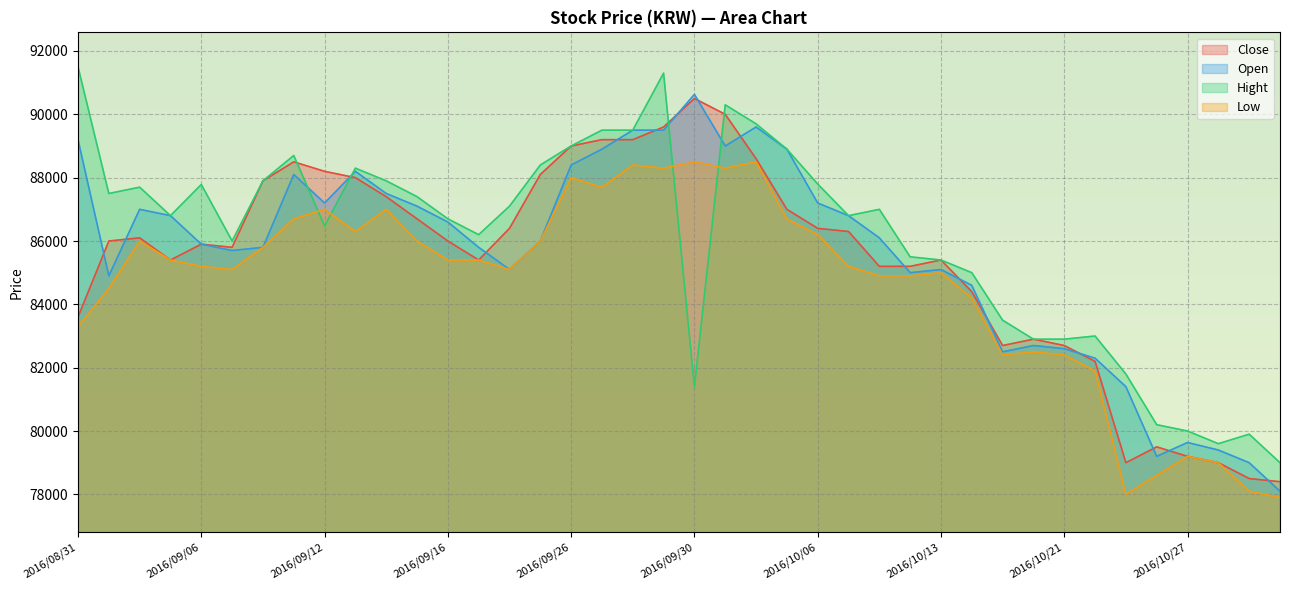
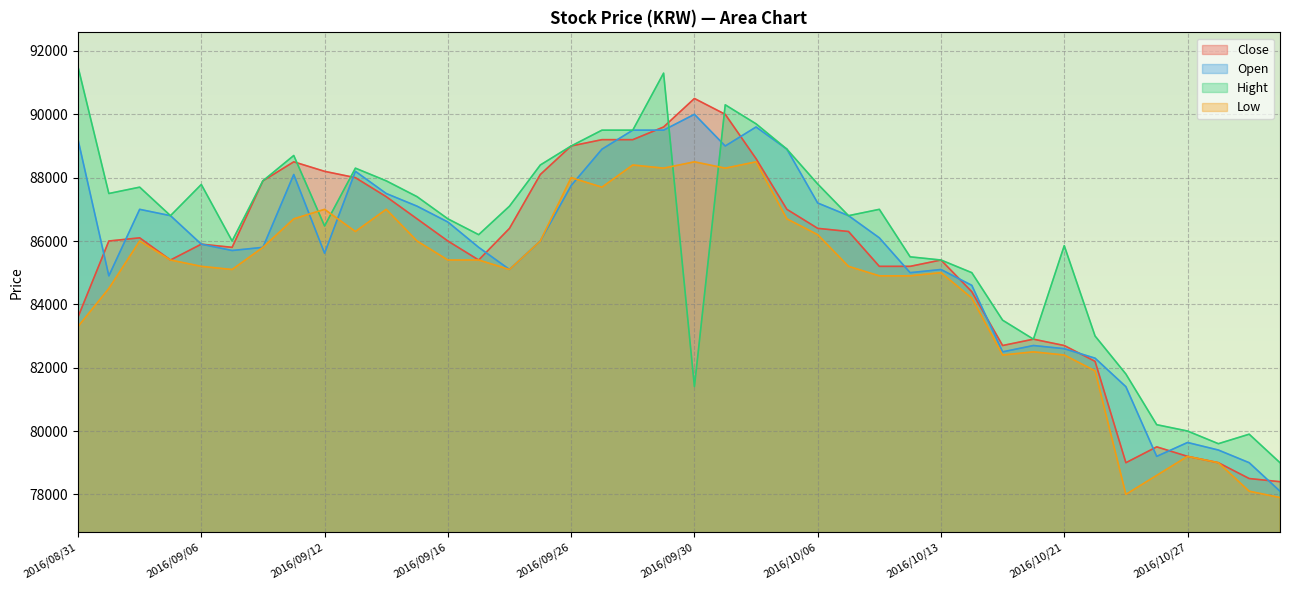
  {
    "Open": {
      "2016/08/31": 89200,
-     "2016/09/12": 87200,
+     "2016/09/12": 85600,
      "2016/09/16": 86600,
-     "2016/09/26": 88400,
-     "2016/09/30": 90600,
+     "2016/09/26": 87800,
+     "2016/09/30": 90000,
      "2016/10/06": 87200,
      "2016/10/13": 85100,
      "2016/10/21": 82600,
      "2016/10/27": 79600
    },
    "Hight": {
      "2016/08/31": 91500,
      "2016/09/06": 87800,
      "2016/09/12": 86500,
      "2016/09/16": 86700,
      "2016/09/30": 81400,
      "2016/10/06": 87800,
-     "2016/10/21": 82900,
+     "2016/10/21": 85900,
      "2016/10/27": 80000
    }
  }
